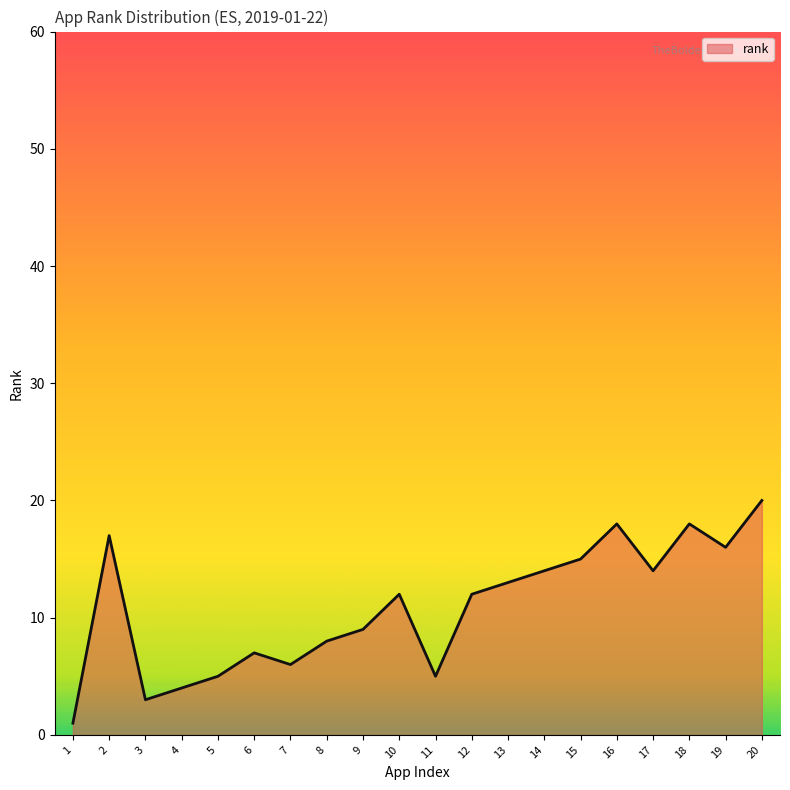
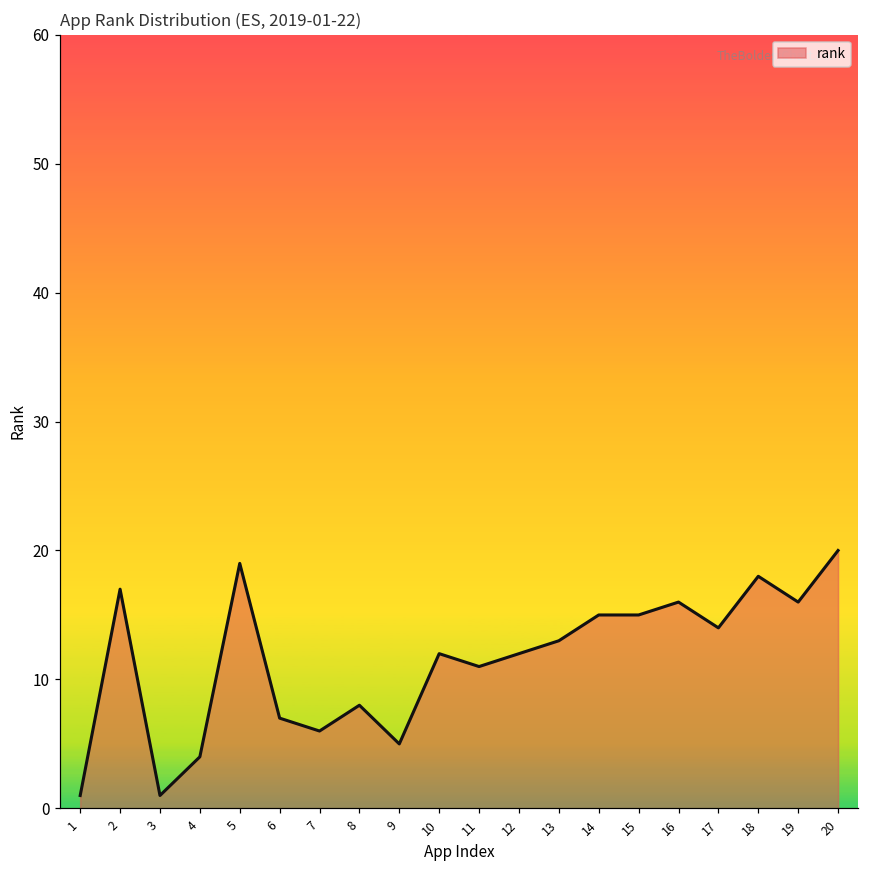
  {
    "1": 1,
    "2": 17,
-   "3": 3,
+   "3": 1,
    "4": 4,
-   "5": 5,
+   "5": 19,
    "6": 7,
    "7": 6,
    "8": 8,
-   "9": 9,
+   "9": 5,
    "10": 12,
-   "11": 5,
+   "11": 11,
    "12": 12,
    "13": 13,
-   "14": 14,
+   "14": 15,
    "15": 15,
-   "16": 18,
+   "16": 16,
    "17": 14,
    "18": 18,
    "19": 16,
    "20": 20
  }
